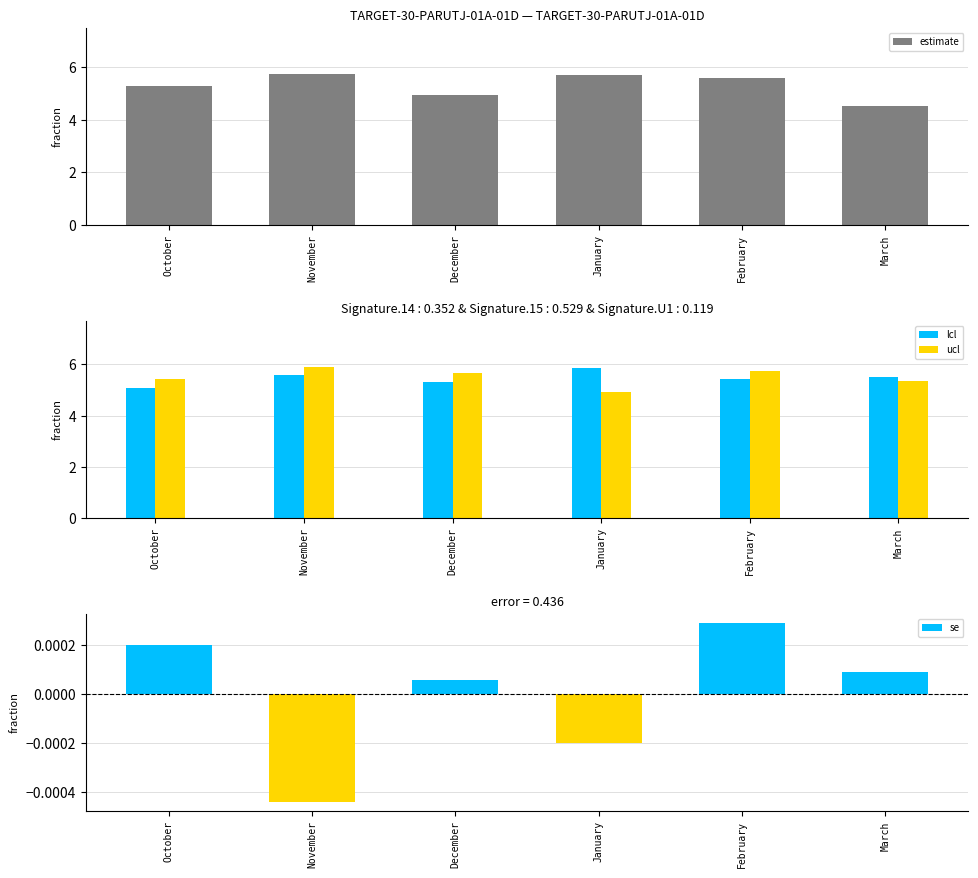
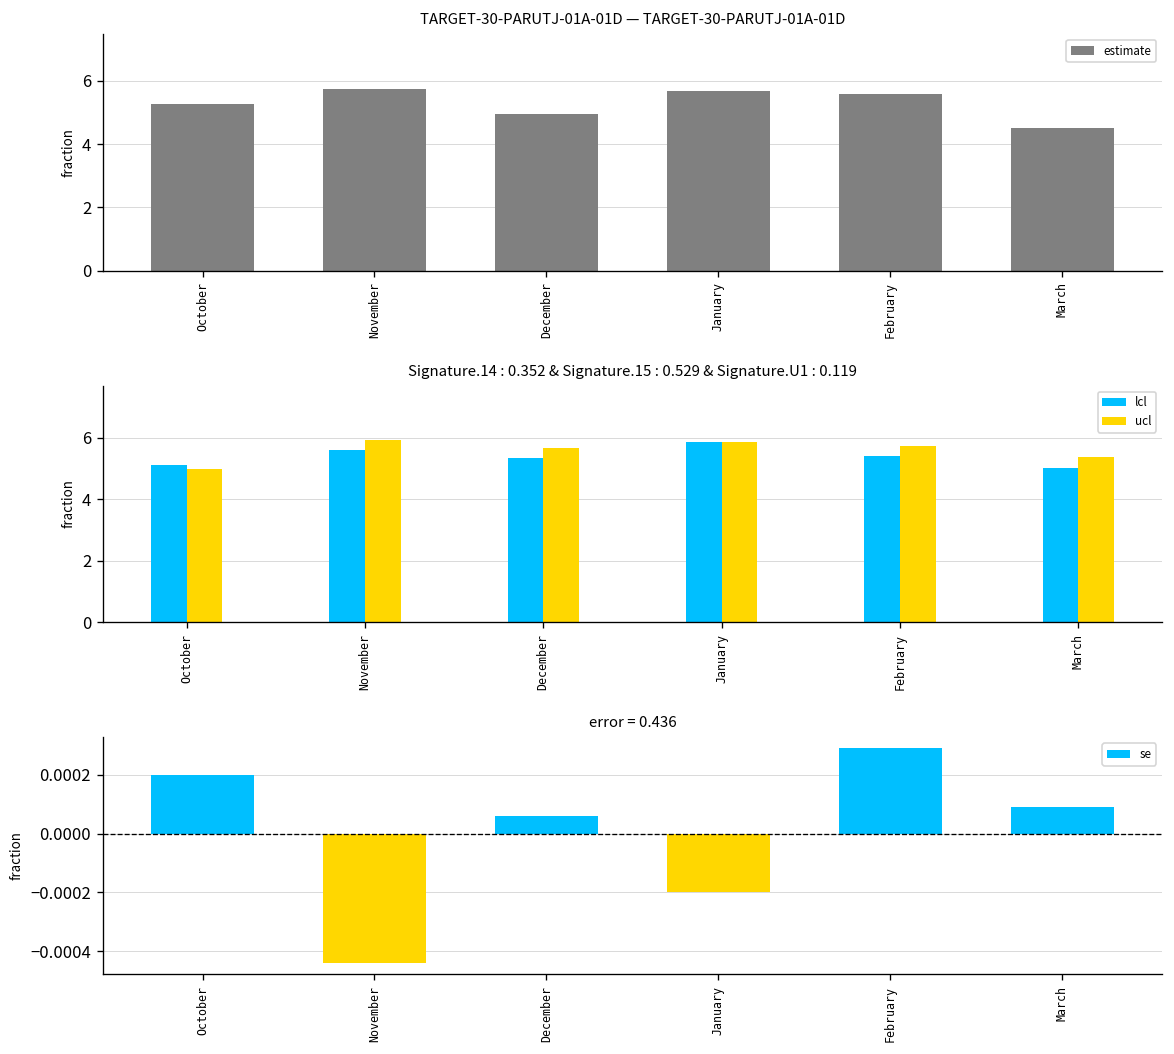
  {
    "TARGET-30-PARUTJ-01A-01D — TARGET-30-PARUTJ-01A-01D": {
      "October": 5.3,
      "November": 5.8,
      "December": 5.0,
      "January": 5.7,
      "February": 5.6,
      "March": 4.5
    },
    "Signature.14 : 0.352 & Signature.15 : 0.529 & Signature.U1 : 0.119": {
      "lcl": {
        "October": 5.1,
        "November": 5.6,
        "December": 5.3,
        "January": 5.9,
        "February": 5.4,
-       "March": 5.5
+       "March": 5.0
      },
      "ucl": {
-       "October": 5.4,
+       "October": 5.0,
        "November": 5.9,
        "December": 5.7,
-       "January": 4.9,
+       "January": 5.9,
        "February": 5.7,
        "March": 5.4
      }
    },
    "error = 0.436": {
      "October": 0.00020,
      "November": -0.00044,
      "December": 0.00006,
      "January": -0.00020,
      "February": 0.00029,
      "March": 0.00009
    }
  }
